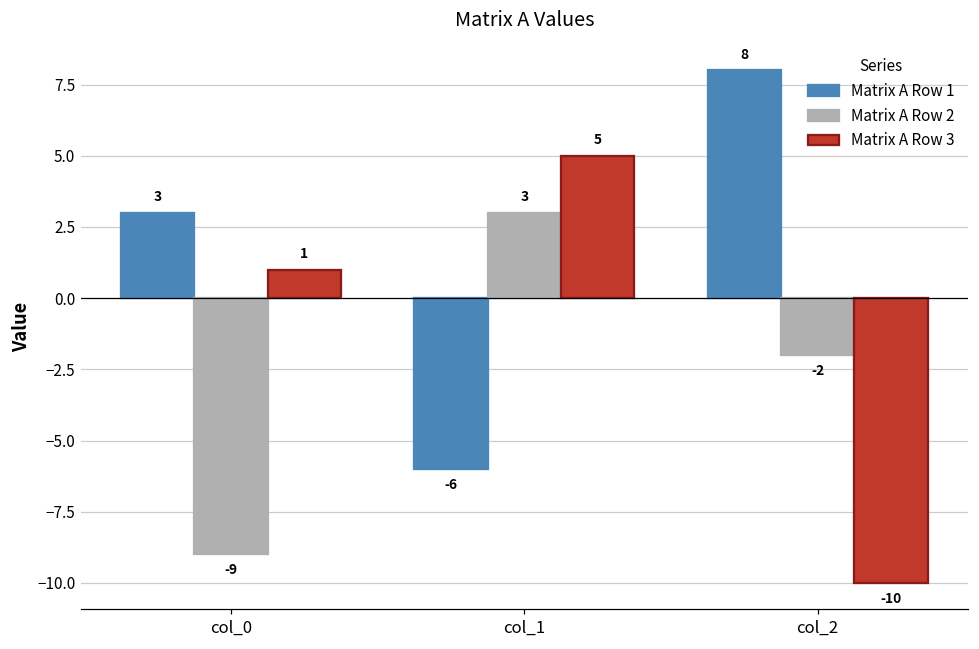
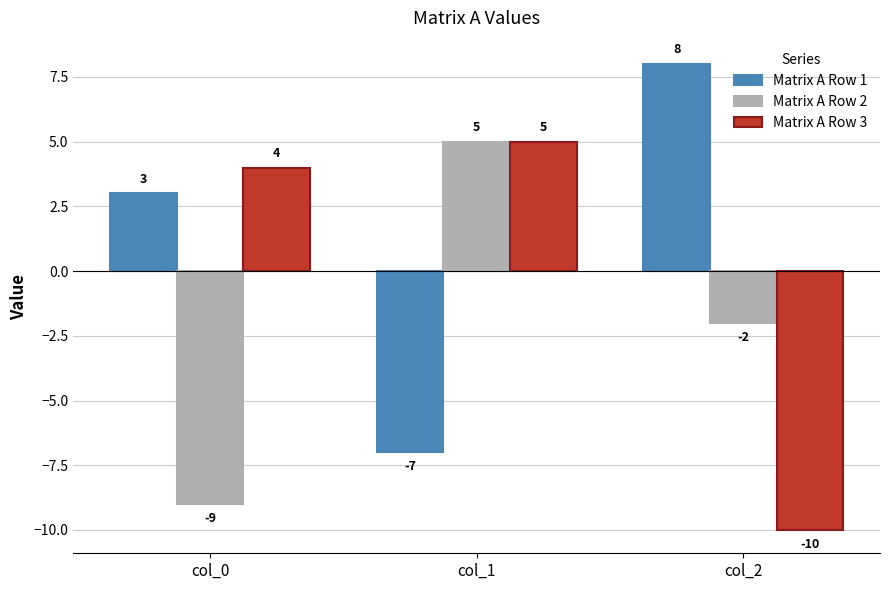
  {
    "Matrix A Row 1": {
      "col_0": 3,
-     "col_1": -6,
+     "col_1": -7,
      "col_2": 8
    },
    "Matrix A Row 2": {
      "col_0": -9,
-     "col_1": 3,
+     "col_1": 5,
      "col_2": -2
    },
    "Matrix A Row 3": {
-     "col_0": 1,
+     "col_0": 4,
      "col_1": 5,
      "col_2": -10
    }
  }
